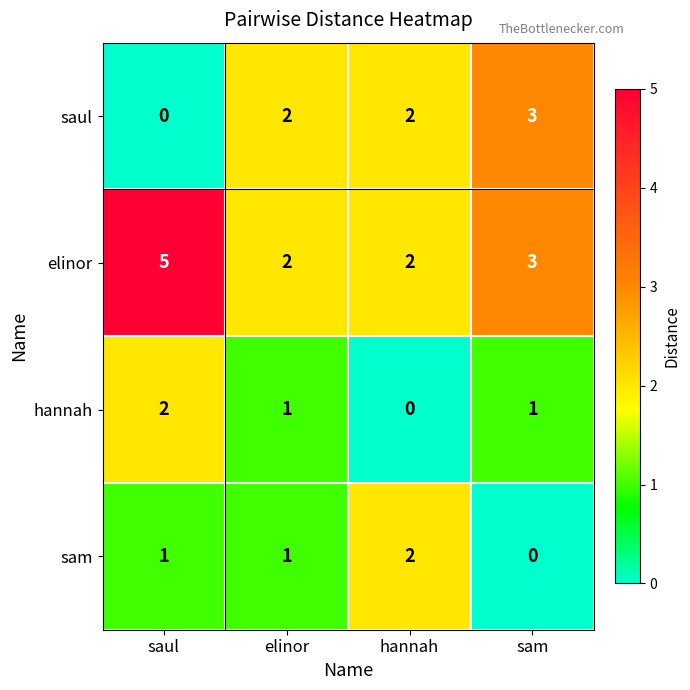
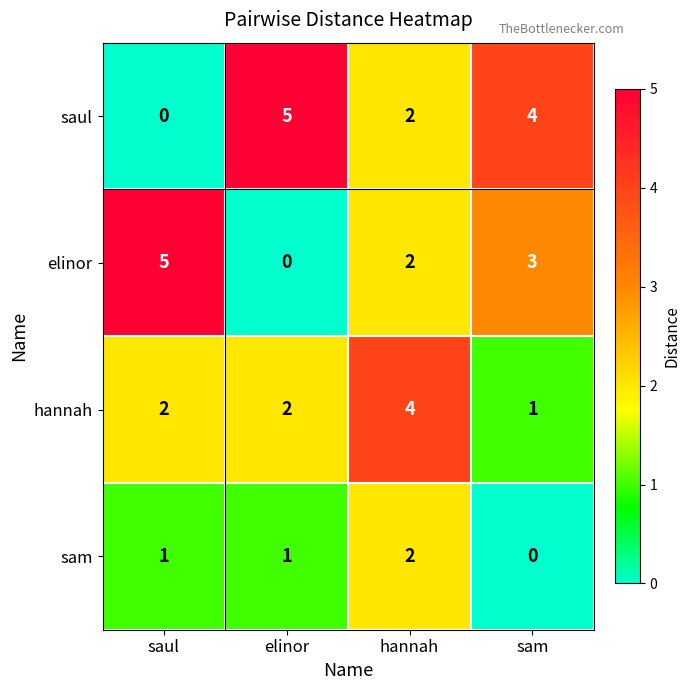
  {
    "saul": {
      "saul": 0,
-     "elinor": 2,
+     "elinor": 5,
      "hannah": 2,
-     "sam": 3
+     "sam": 4
    },
    "elinor": {
      "saul": 5,
-     "elinor": 2,
+     "elinor": 0,
      "hannah": 2,
      "sam": 3
    },
    "hannah": {
      "saul": 2,
-     "elinor": 1,
-     "hannah": 0,
+     "elinor": 2,
+     "hannah": 4,
      "sam": 1
    },
    "sam": {
      "saul": 1,
      "elinor": 1,
      "hannah": 2,
      "sam": 0
    }
  }
